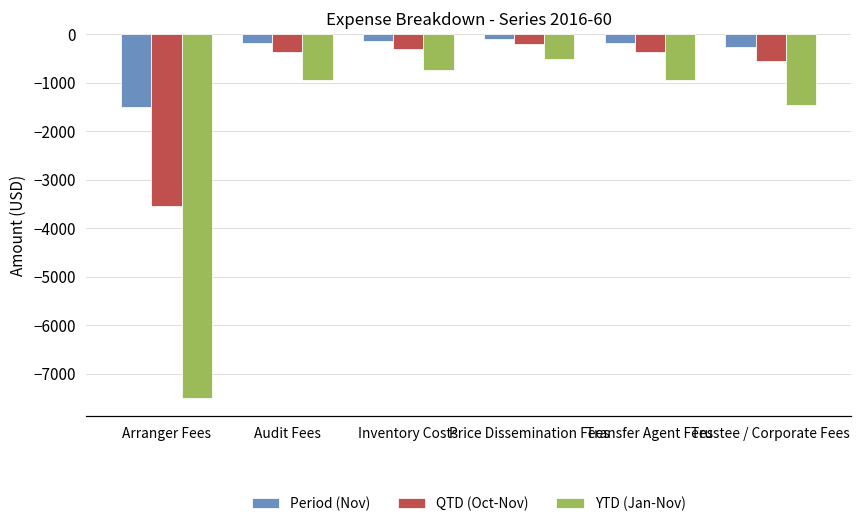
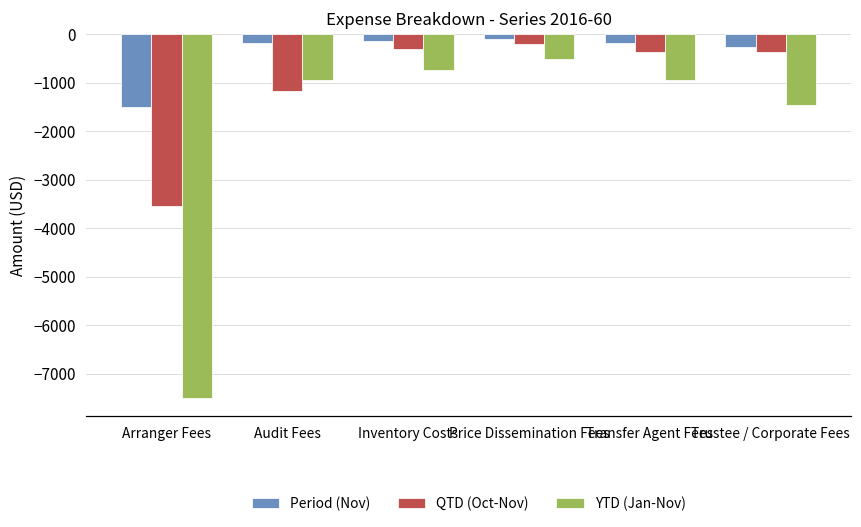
  {
    "QTD (Oct-Nov)": {
      "Arranger Fees": -3500,
-     "Audit Fees": -400,
+     "Audit Fees": -1200,
      "Inventory Costs": -300,
      "Price Dissemination Fees": -200,
-     "Trustee / Corporate Fees": -600
+     "Trustee / Corporate Fees": -400
    }
  }
